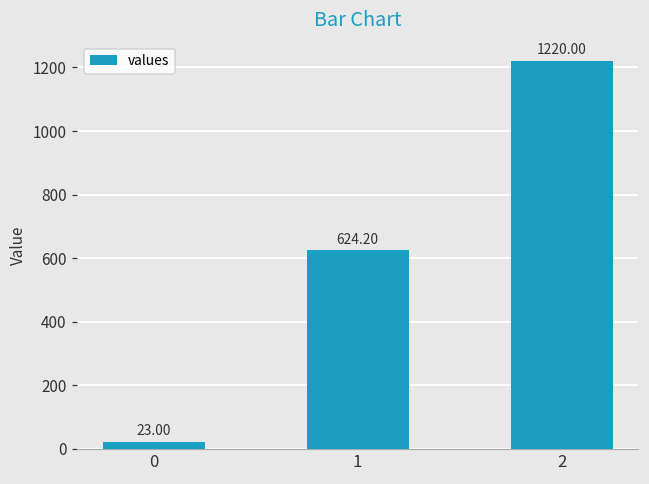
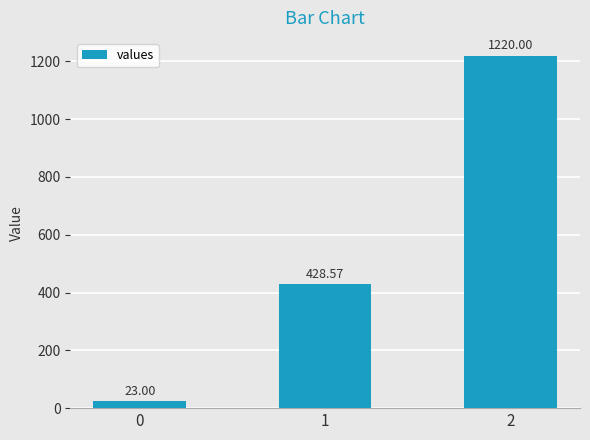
  {
    "0": 23.00,
-   "1": 624.20,
+   "1": 428.57,
    "2": 1220.00
  }
